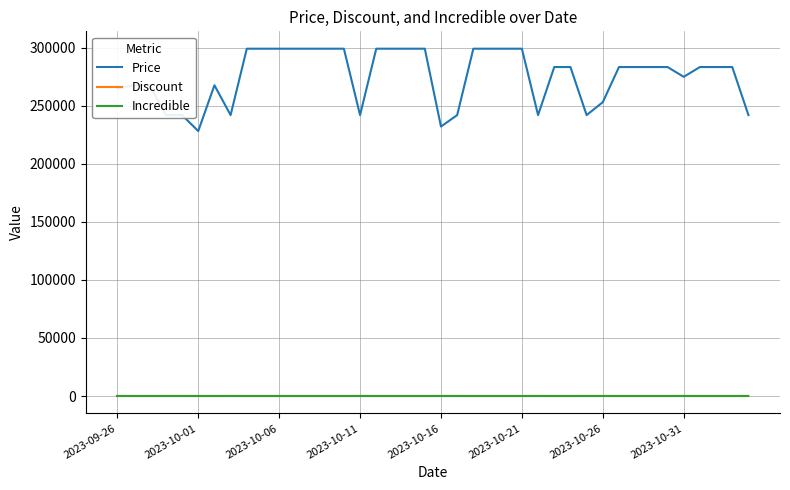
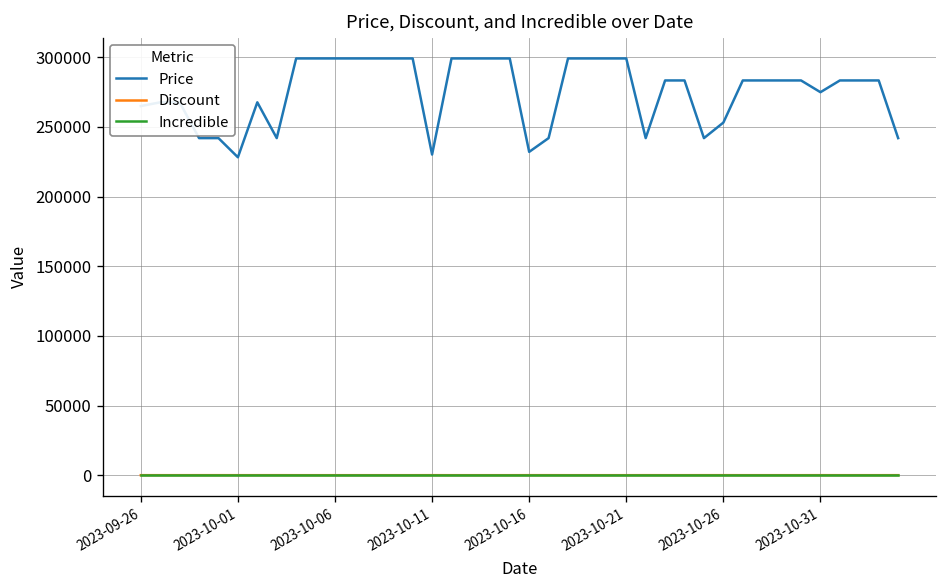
  {
    "Price": {
      "2023-10-01": 228000,
      "2023-10-06": 299000,
-     "2023-10-11": 242000,
+     "2023-10-11": 230000,
      "2023-10-16": 232000,
      "2023-10-21": 299000,
      "2023-10-26": 253000,
      "2023-10-31": 275000
    },
    "Incredible": {
      "2023-09-26": 0,
      "2023-10-01": 0,
      "2023-10-06": 0,
      "2023-10-11": 0,
      "2023-10-16": 0,
      "2023-10-21": 0,
      "2023-10-26": 0,
      "2023-10-31": 0
    }
  }
